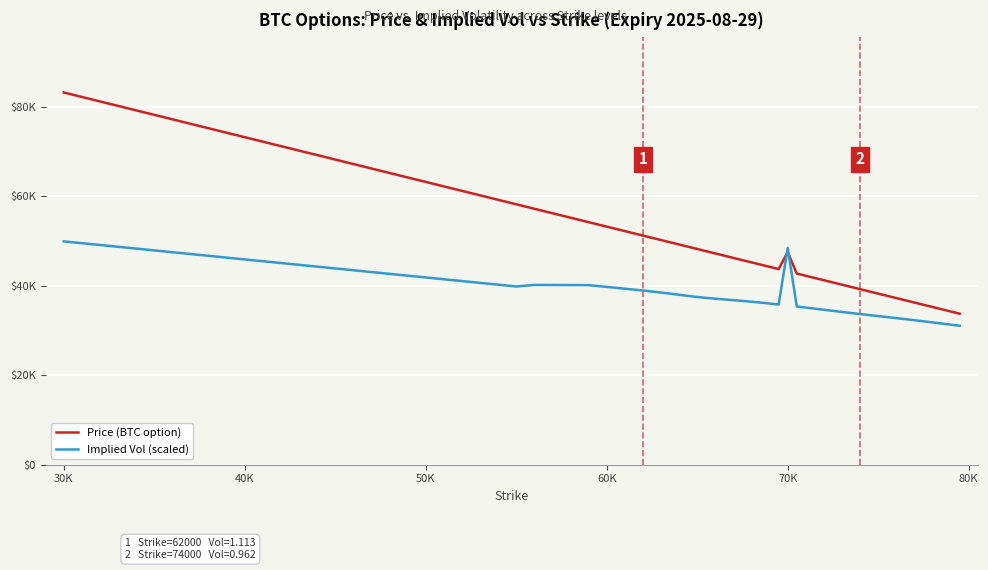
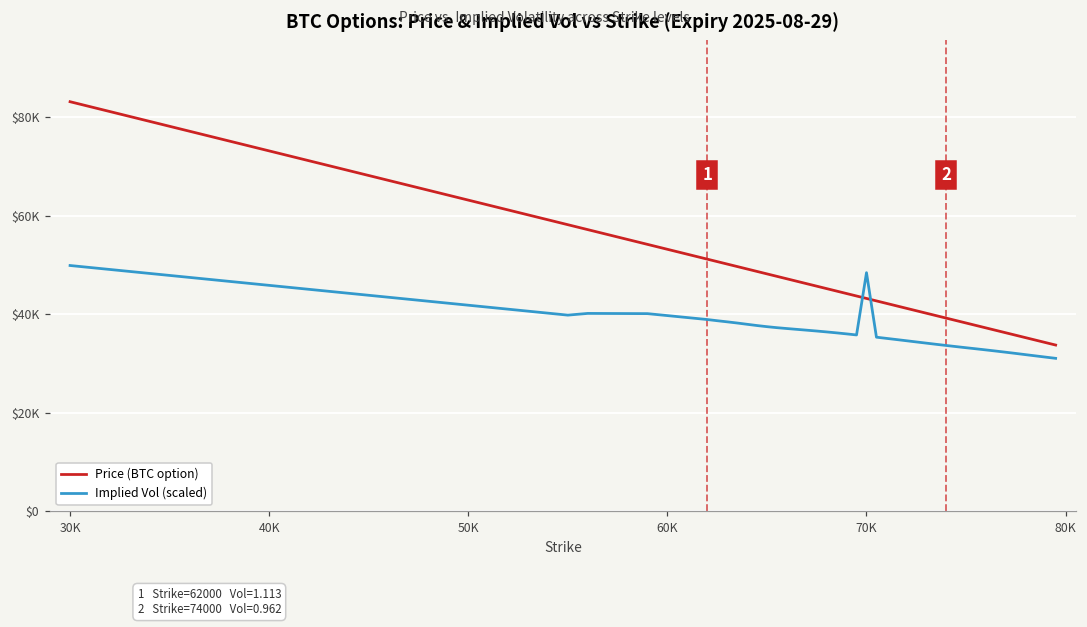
  {
    "Price (BTC option)": {
      "30K": "$83000",
-     "70K": "$47000"
+     "70K": "$43000"
    },
    "Implied Vol (scaled)": {
      "30K": "$50000",
      "70K": "$48000"
    }
  }
